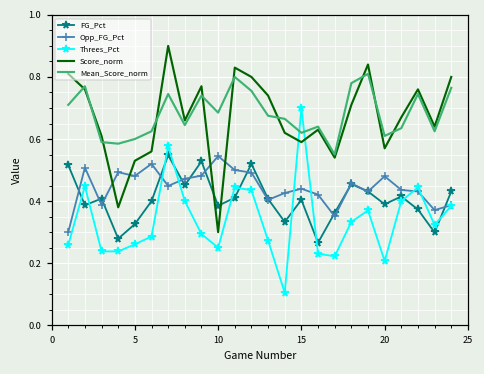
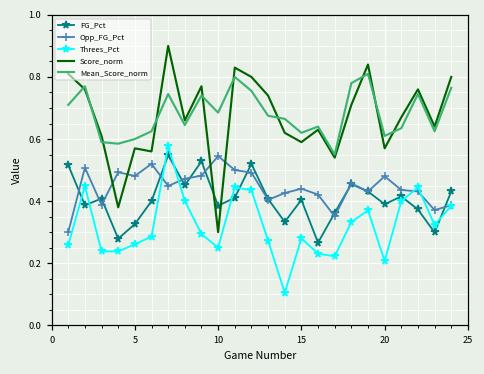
  {
    "FG_Pct": {
      "5": 0.33,
      "10": 0.39,
      "15": 0.40,
      "20": 0.39
    },
    "Opp_FG_Pct": {
      "5": 0.48,
      "10": 0.55,
      "15": 0.44,
      "20": 0.48
    },
    "Threes_Pct": {
      "5": 0.26,
      "10": 0.25,
-     "15": 0.70,
+     "15": 0.28,
      "20": 0.21
    },
    "Score_norm": {
-     "5": 0.53,
+     "5": 0.57,
      "10": 0.30,
      "15": 0.59,
      "20": 0.57
    },
    "Mean_Score_norm": {
      "5": 0.60,
      "10": 0.69,
      "15": 0.62,
      "20": 0.61
    }
  }
